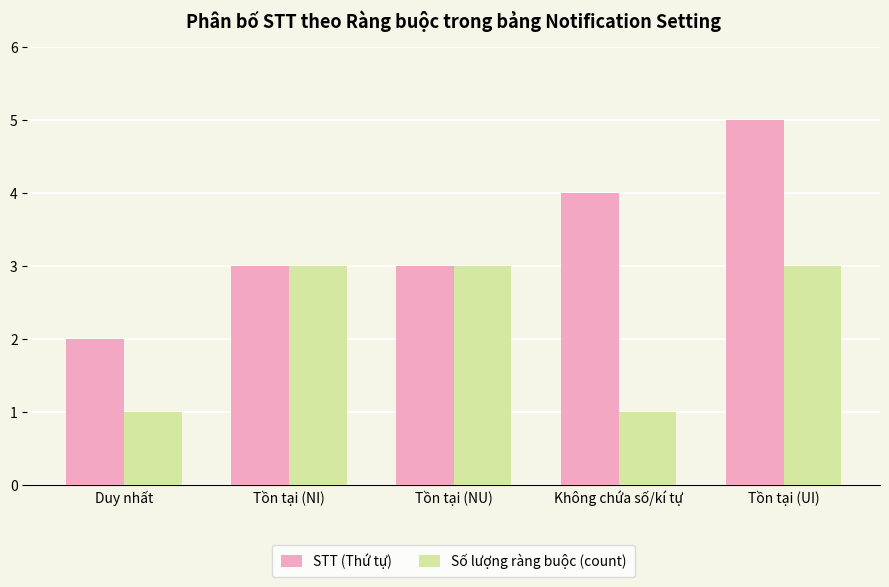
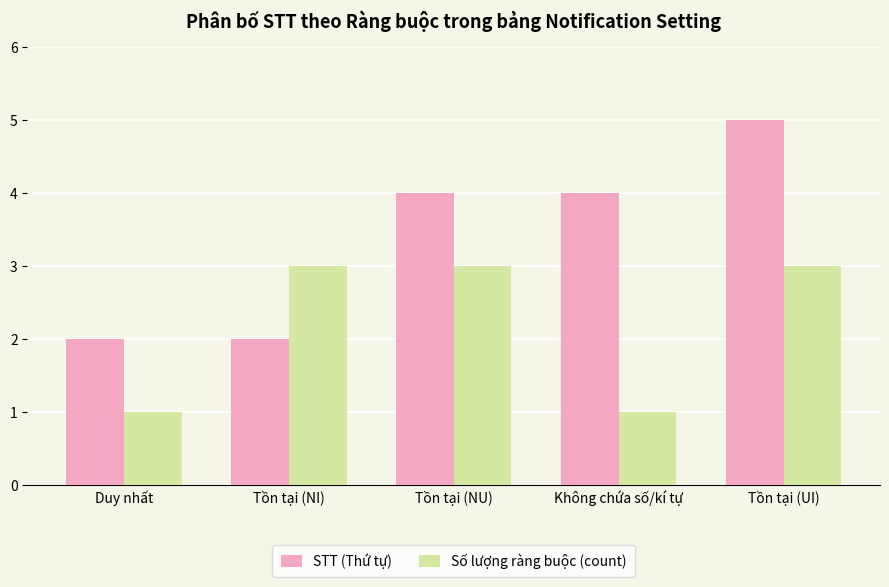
  {
    "STT (Thứ tự)": {
      "Duy nhất": 2,
-     "Tồn tại (NI)": 3,
-     "Tồn tại (NU)": 3,
+     "Tồn tại (NI)": 2,
+     "Tồn tại (NU)": 4,
      "Không chứa số/kí tự": 4,
      "Tồn tại (UI)": 5
    },
    "Số lượng ràng buộc (count)": {
      "Duy nhất": 1,
      "Tồn tại (NI)": 3,
      "Tồn tại (NU)": 3,
      "Không chứa số/kí tự": 1,
      "Tồn tại (UI)": 3
    }
  }
